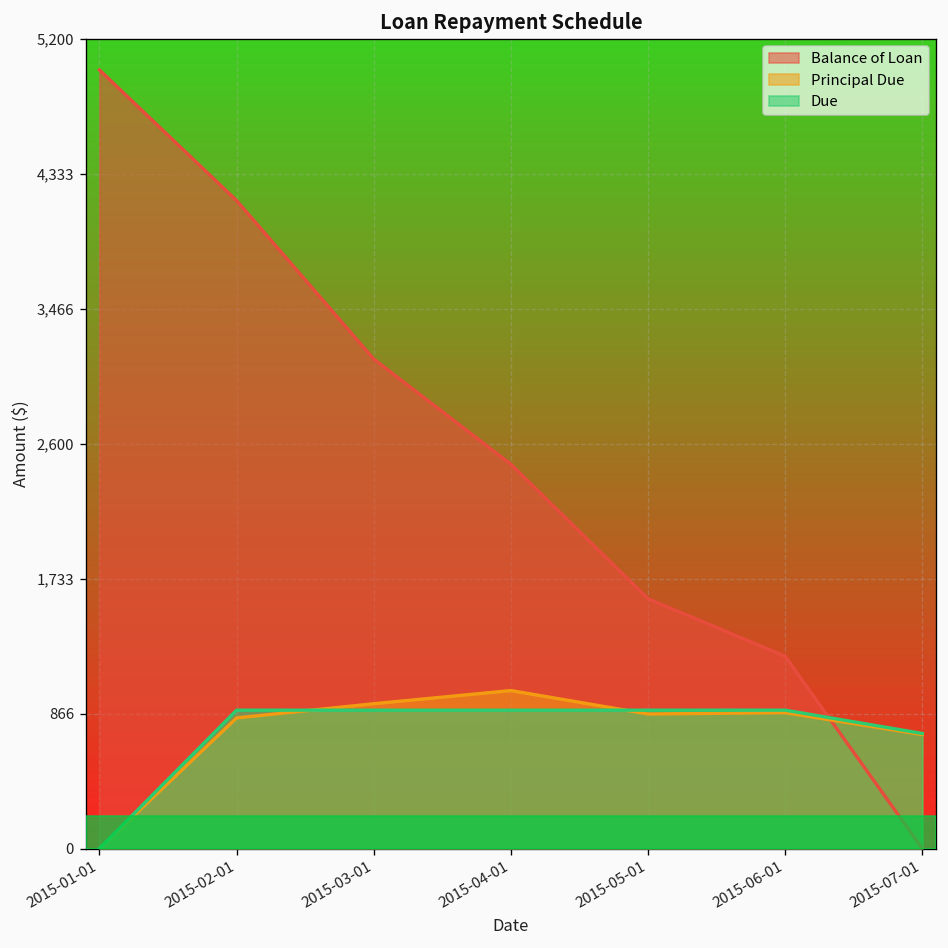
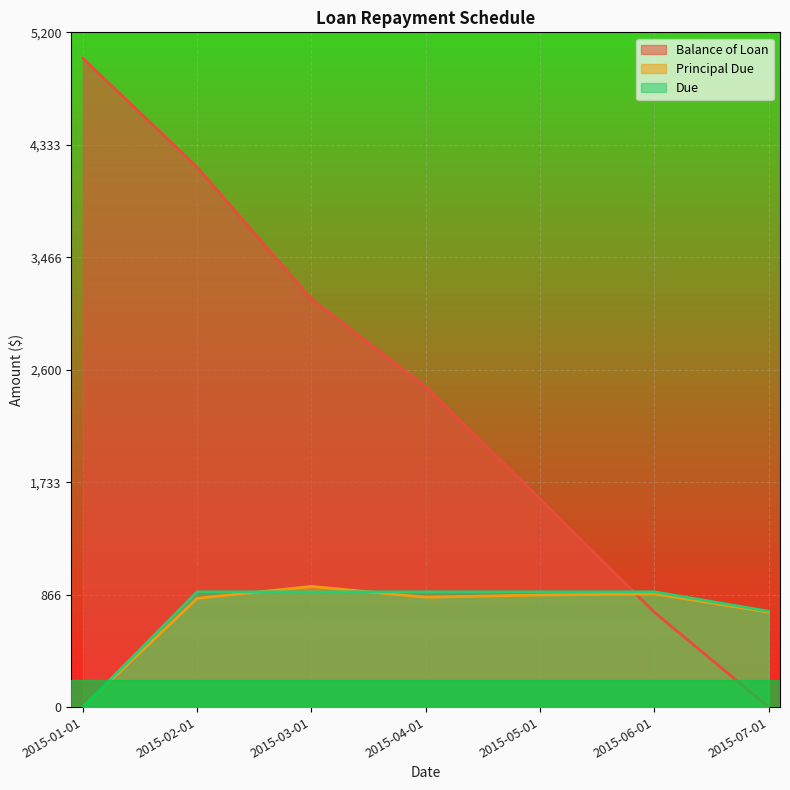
  {
    "Balance of Loan": {
      "2015-01-01": "5,000",
      "2015-02-01": "4,160",
      "2015-03-01": "3,140",
      "2015-04-01": "2,470",
      "2015-05-01": "1,600",
-     "2015-06-01": "1,230"
+     "2015-06-01": "730"
    },
    "Principal Due": {
      "2015-02-01": "840",
      "2015-03-01": "930",
-     "2015-04-01": "1,010",
+     "2015-04-01": "850",
      "2015-05-01": "860"
    },
    "Due": {
      "2015-02-01": "890",
      "2015-03-01": "890",
      "2015-04-01": "890",
      "2015-05-01": "890"
    }
  }
